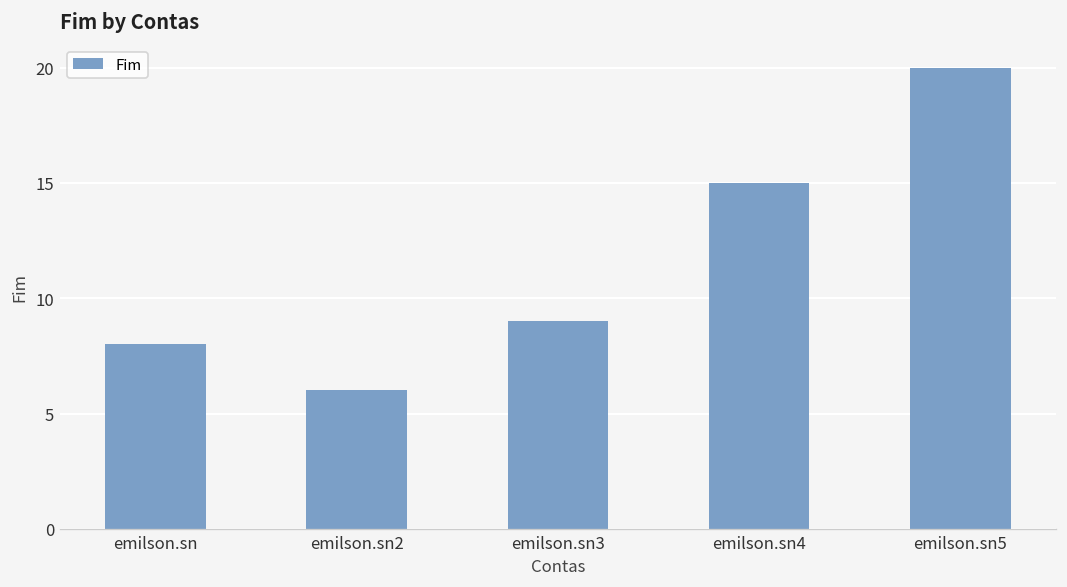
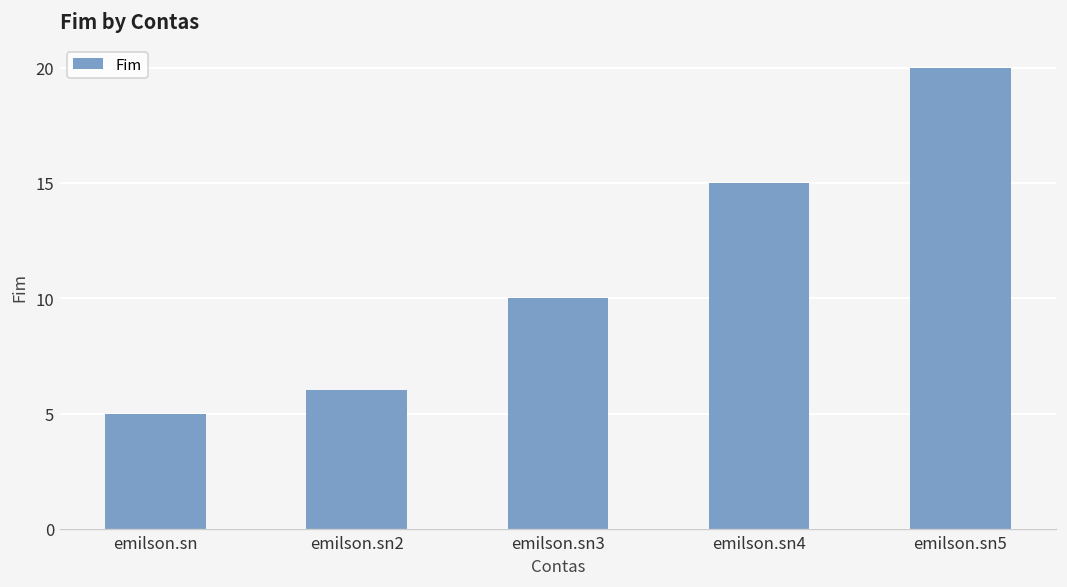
  {
-   "emilson.sn": 8,
+   "emilson.sn": 5,
    "emilson.sn2": 6,
-   "emilson.sn3": 9,
+   "emilson.sn3": 10,
    "emilson.sn4": 15,
    "emilson.sn5": 20
  }
